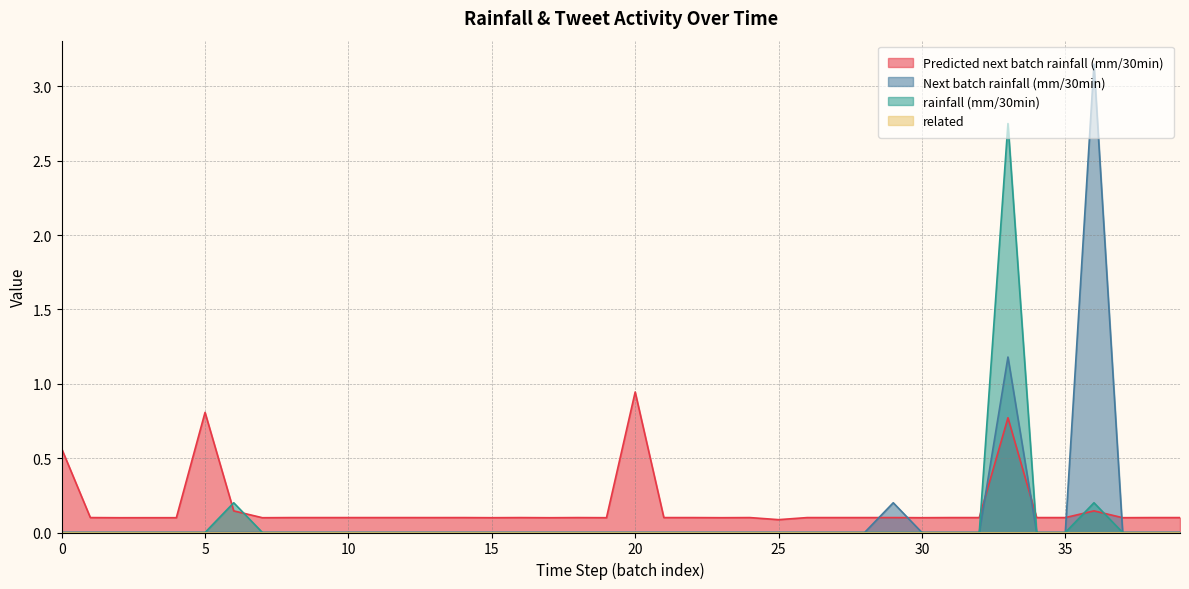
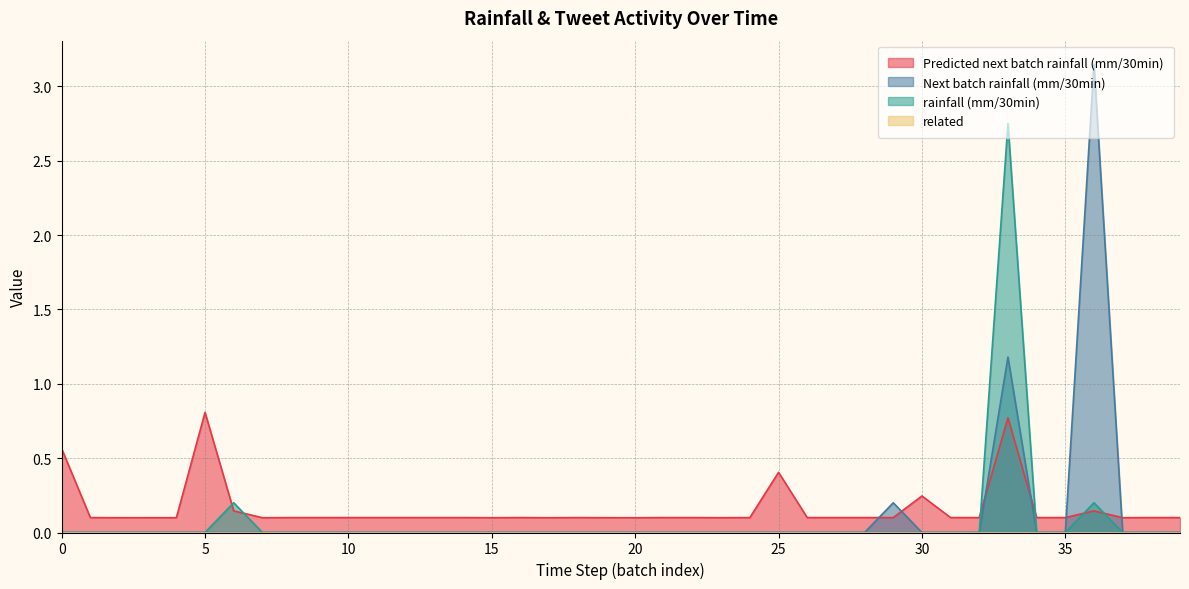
  {
    "Predicted next batch rainfall (mm/30min)": {
      "0": 0.56,
      "5": 0.81,
      "10": 0.10,
      "15": 0.10,
-     "20": 0.94,
-     "25": 0.09,
-     "30": 0.10,
+     "20": 0.10,
+     "25": 0.40,
+     "30": 0.25,
      "35": 0.10
    }
  }
